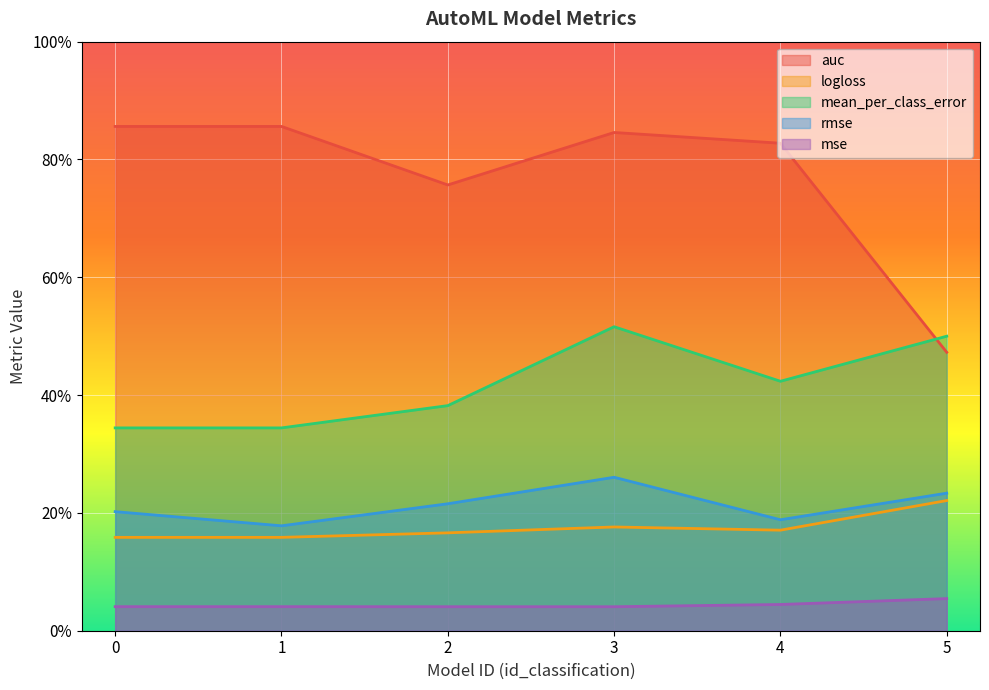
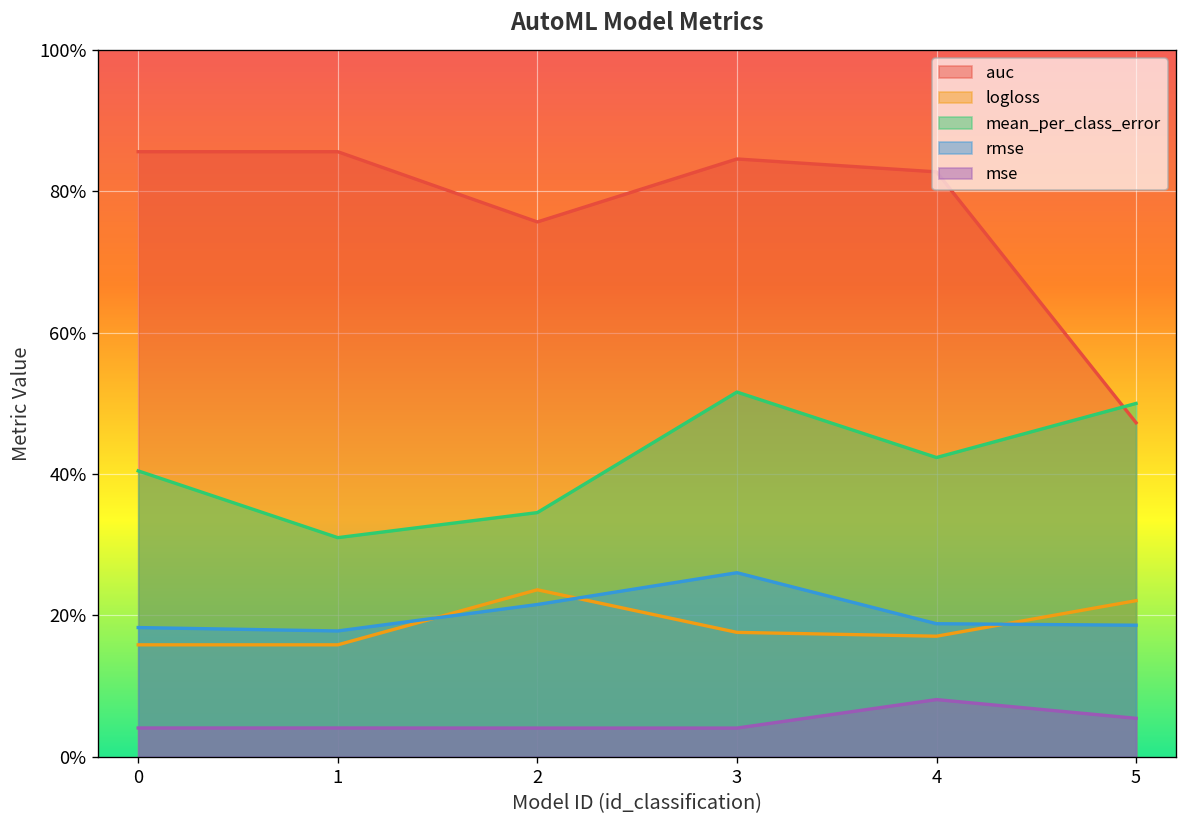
  {
    "auc": {
      "0": "86%",
      "1": "86%",
      "2": "76%",
      "3": "85%",
      "5": "47%"
    },
    "logloss": {
      "0": "16%",
      "1": "16%",
-     "2": "17%",
+     "2": "24%",
      "3": "18%",
      "4": "17%",
      "5": "22%"
    },
    "mean_per_class_error": {
-     "0": "34%",
-     "1": "34%",
-     "2": "38%",
+     "0": "40%",
+     "1": "31%",
+     "2": "35%",
      "3": "52%",
      "4": "42%",
      "5": "50%"
    },
    "rmse": {
-     "0": "20%",
+     "0": "18%",
      "1": "18%",
      "2": "22%",
      "3": "26%",
      "4": "19%",
-     "5": "23%"
+     "5": "19%"
    },
    "mse": {
      "0": "4%",
      "1": "4%",
      "2": "4%",
      "3": "4%",
-     "4": "4%",
+     "4": "8%",
      "5": "5%"
    }
  }
